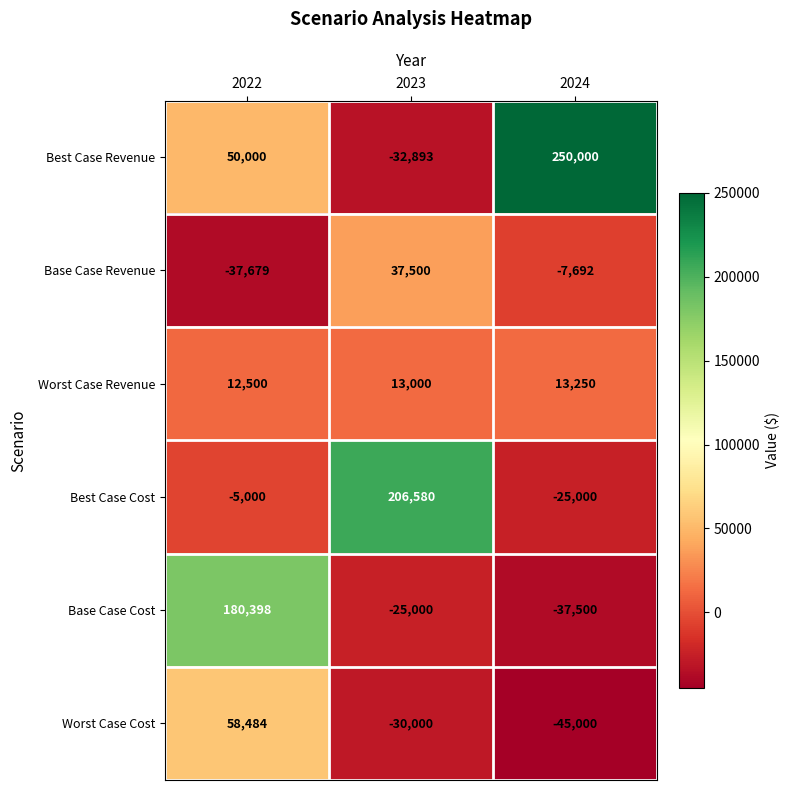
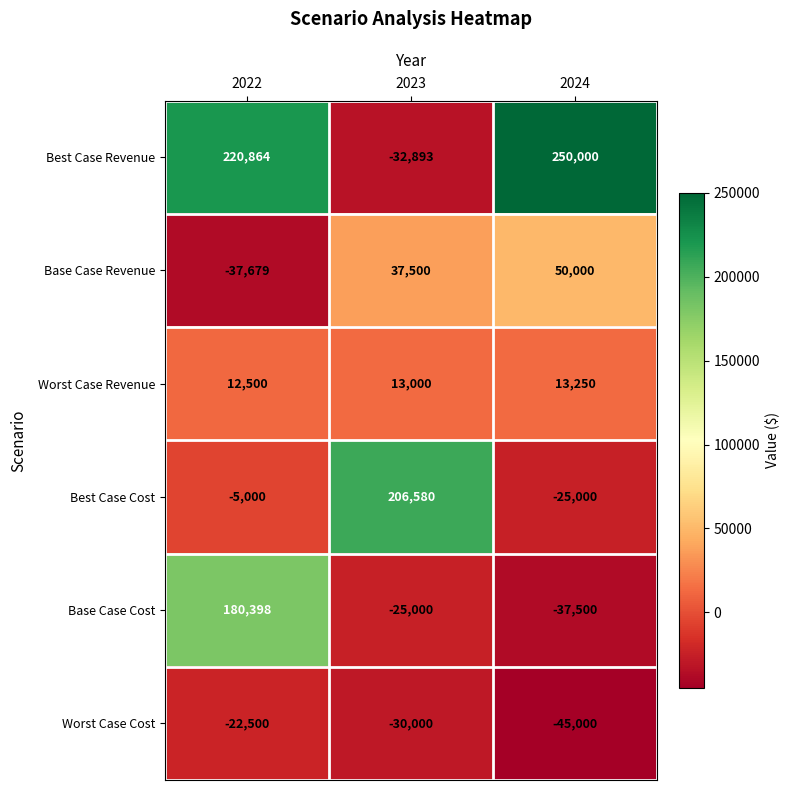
  {
    "Best Case Revenue": {
-     "2022": "50,000",
+     "2022": "220,864",
      "2023": "-32,893",
      "2024": "250,000"
    },
    "Base Case Revenue": {
      "2022": "-37,679",
      "2023": "37,500",
-     "2024": "-7,692"
+     "2024": "50,000"
    },
    "Worst Case Revenue": {
      "2022": "12,500",
      "2023": "13,000",
      "2024": "13,250"
    },
    "Best Case Cost": {
      "2022": "-5,000",
      "2023": "206,580",
      "2024": "-25,000"
    },
    "Base Case Cost": {
      "2022": "180,398",
      "2023": "-25,000",
      "2024": "-37,500"
    },
    "Worst Case Cost": {
-     "2022": "58,484",
+     "2022": "-22,500",
      "2023": "-30,000",
      "2024": "-45,000"
    }
  }
